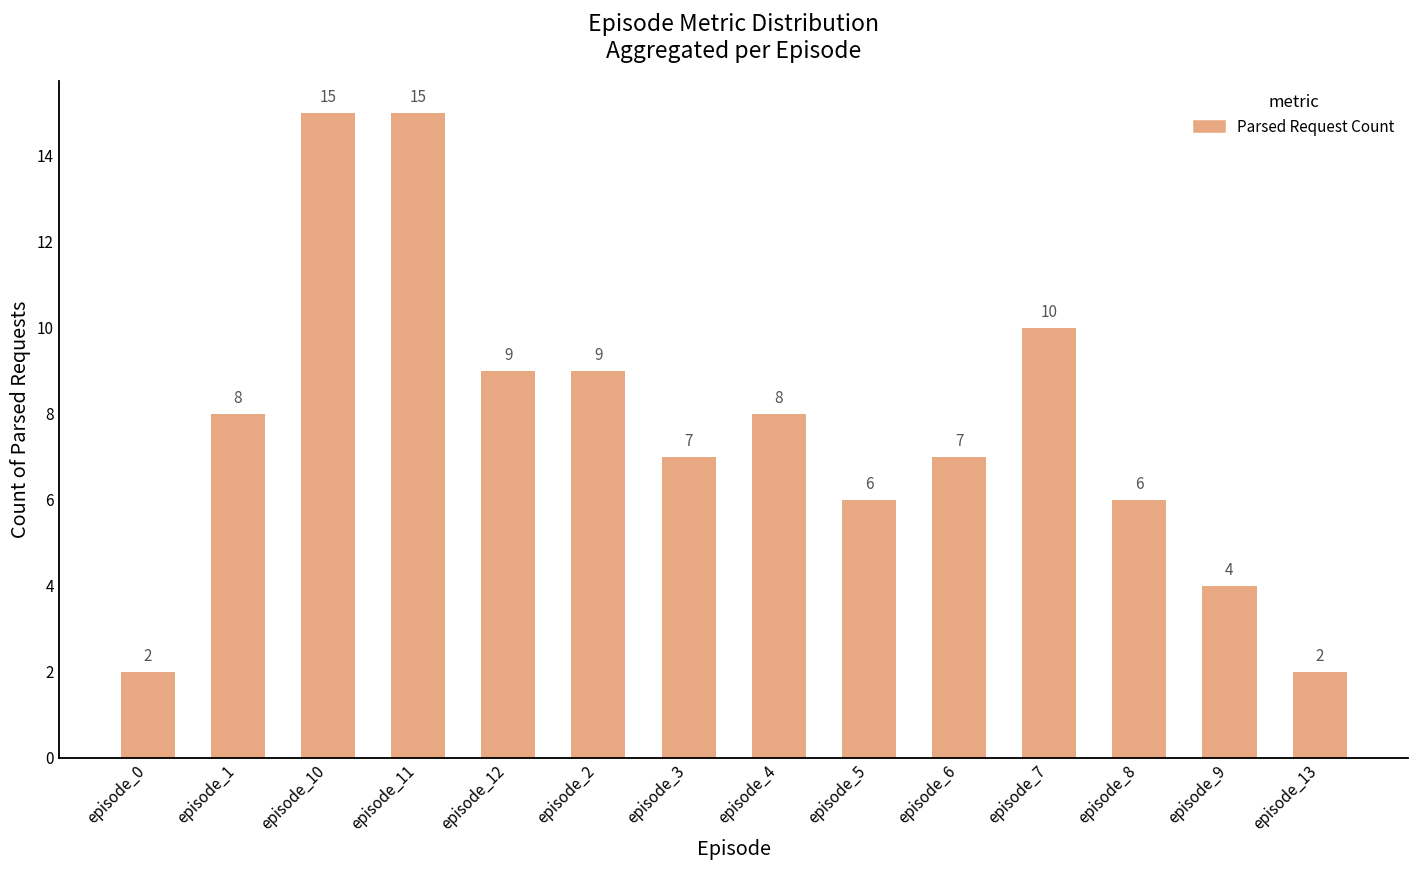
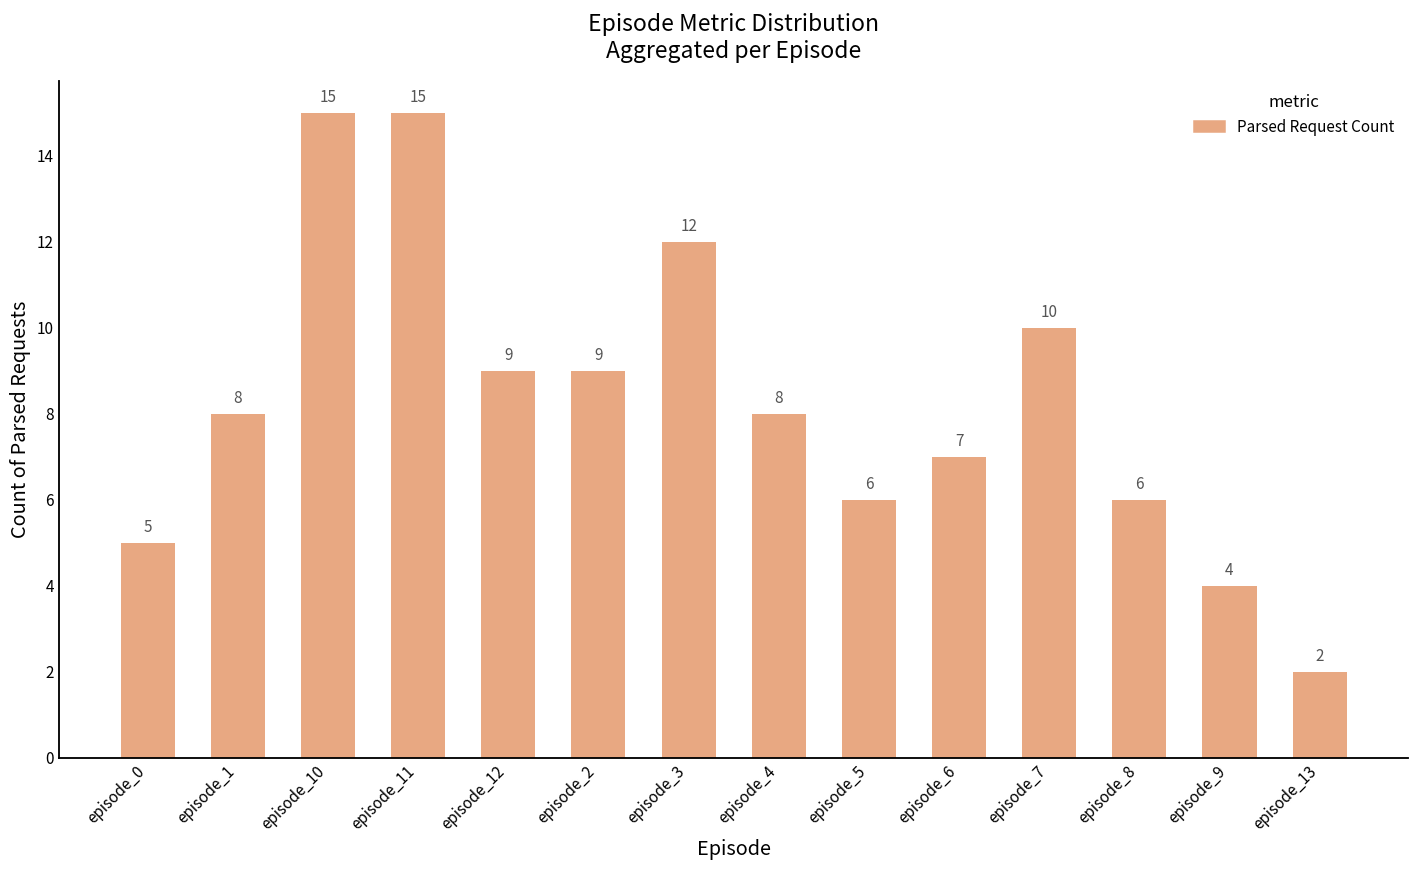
  {
-   "episode_0": 2,
+   "episode_0": 5,
    "episode_1": 8,
    "episode_10": 15,
    "episode_11": 15,
    "episode_12": 9,
    "episode_2": 9,
-   "episode_3": 7,
+   "episode_3": 12,
    "episode_4": 8,
    "episode_5": 6,
    "episode_6": 7,
    "episode_7": 10,
    "episode_8": 6,
    "episode_9": 4,
    "episode_13": 2
  }
